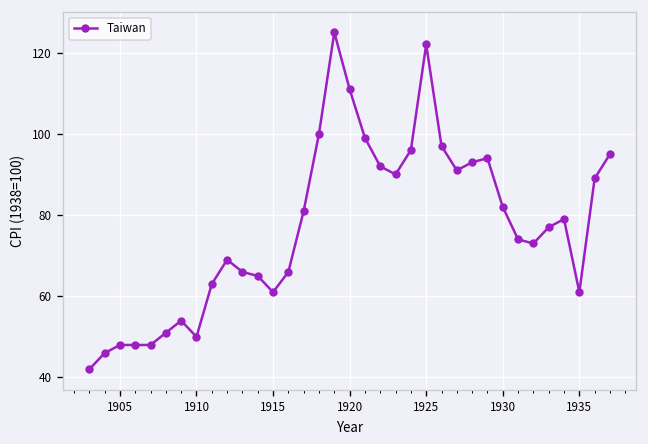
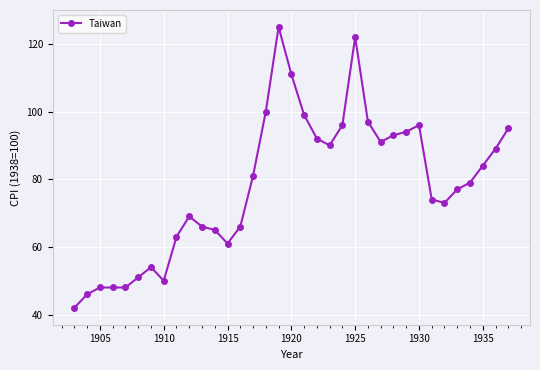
  {
    "1905": 48,
    "1910": 50,
    "1915": 61,
    "1920": 111,
    "1925": 122,
-   "1930": 82,
-   "1935": 61
+   "1930": 96,
+   "1935": 84
  }
